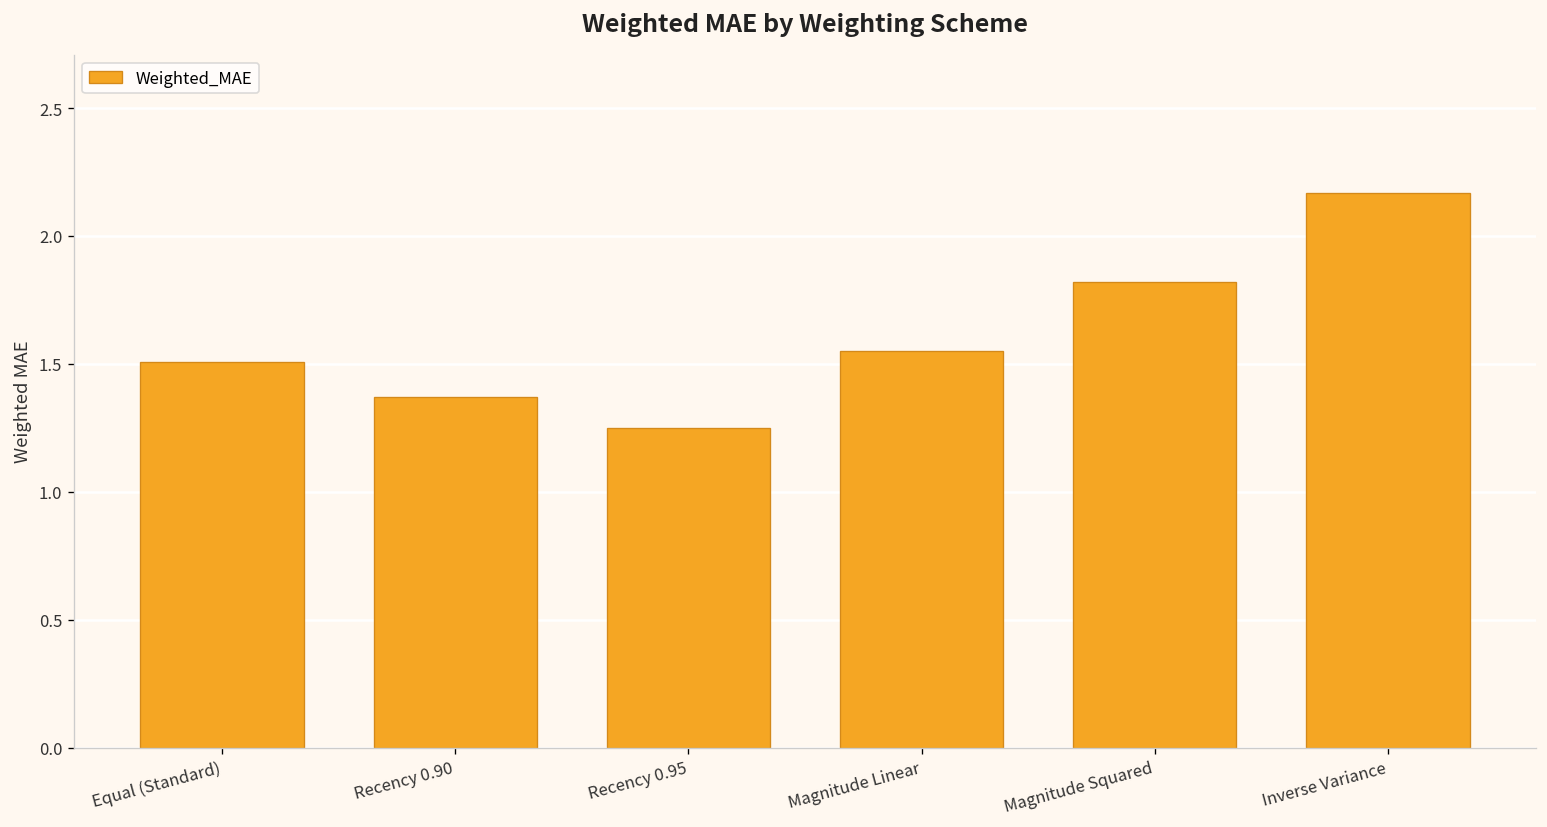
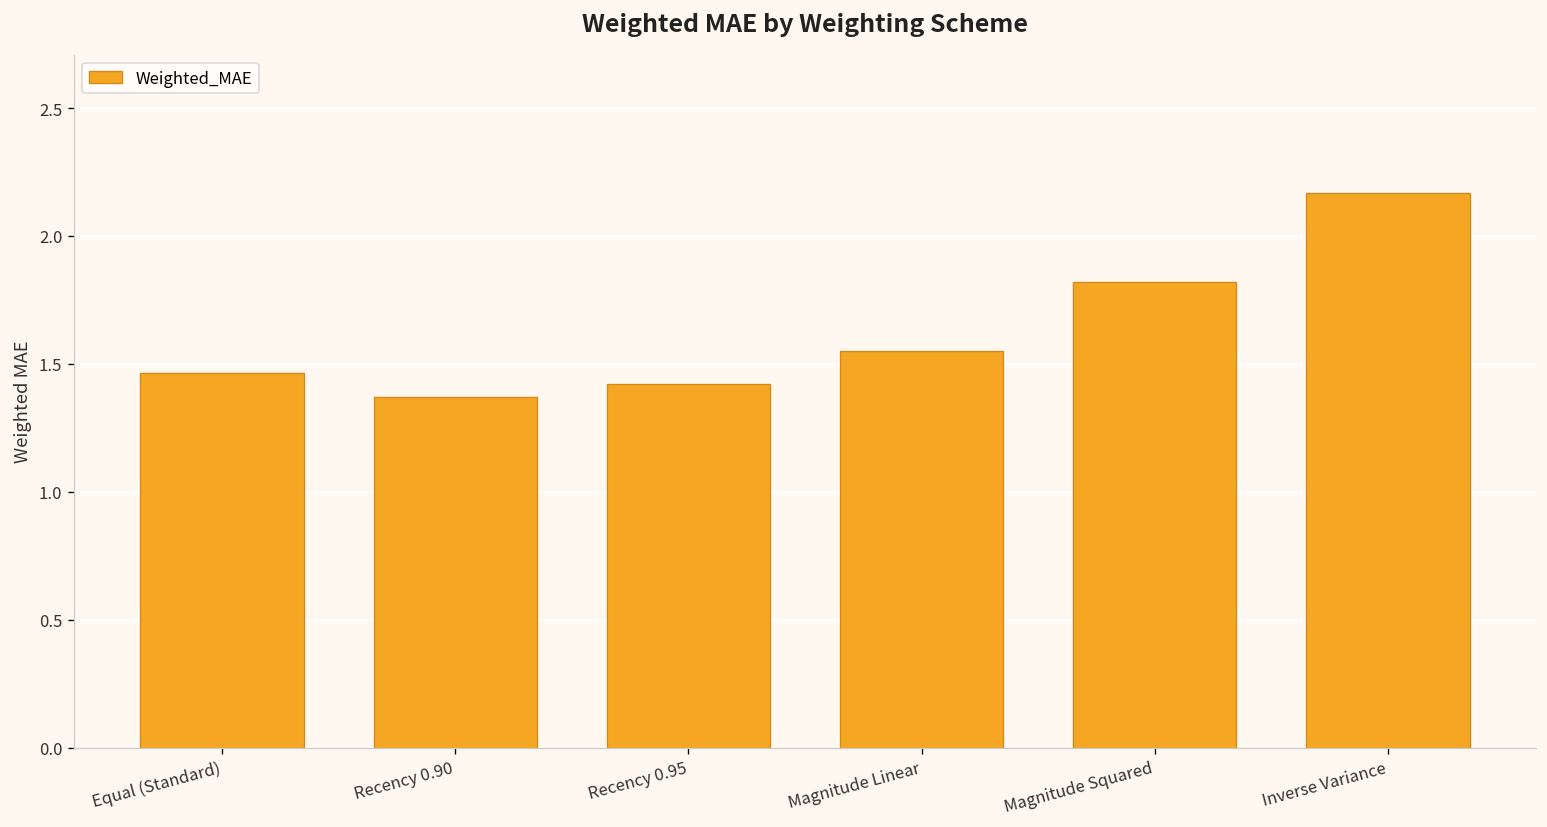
  {
-   "Equal (Standard)": 1.51,
+   "Equal (Standard)": 1.47,
    "Recency 0.90": 1.37,
-   "Recency 0.95": 1.25,
+   "Recency 0.95": 1.42,
    "Magnitude Linear": 1.55,
    "Magnitude Squared": 1.82,
    "Inverse Variance": 2.17
  }
